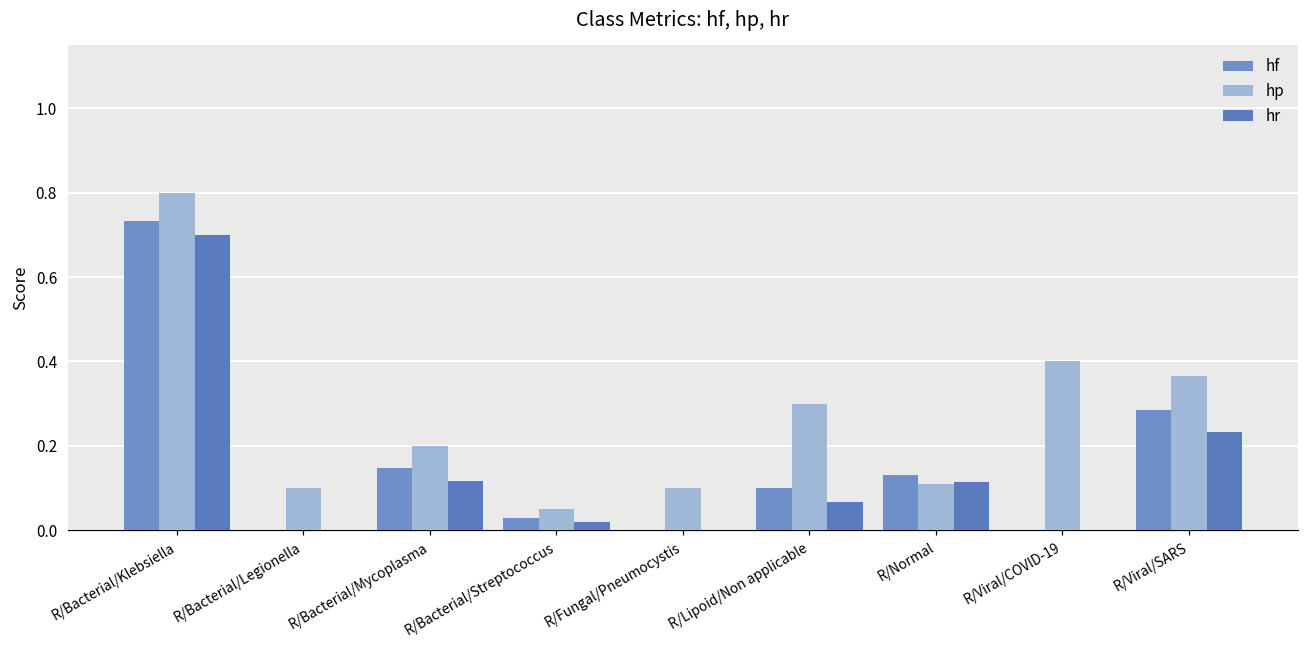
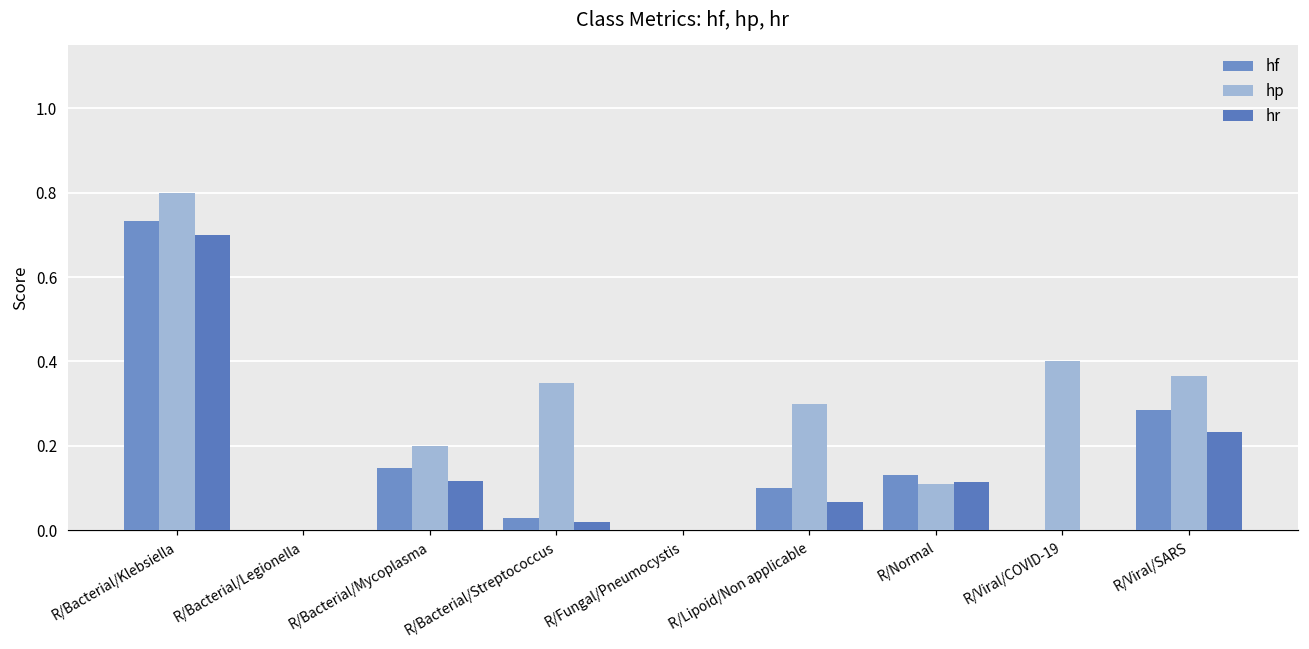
  {
    "hp": {
      "R/Bacterial/Klebsiella": 0.80,
-     "R/Bacterial/Legionella": 0.1,
+     "R/Bacterial/Legionella": 0.0,
      "R/Bacterial/Mycoplasma": 0.20,
-     "R/Bacterial/Streptococcus": 0.05,
-     "R/Fungal/Pneumocystis": 0.1,
+     "R/Bacterial/Streptococcus": 0.35,
+     "R/Fungal/Pneumocystis": 0.0,
      "R/Lipoid/Non applicable": 0.30,
      "R/Normal": 0.11,
      "R/Viral/COVID-19": 0.40,
      "R/Viral/SARS": 0.37
    }
  }
